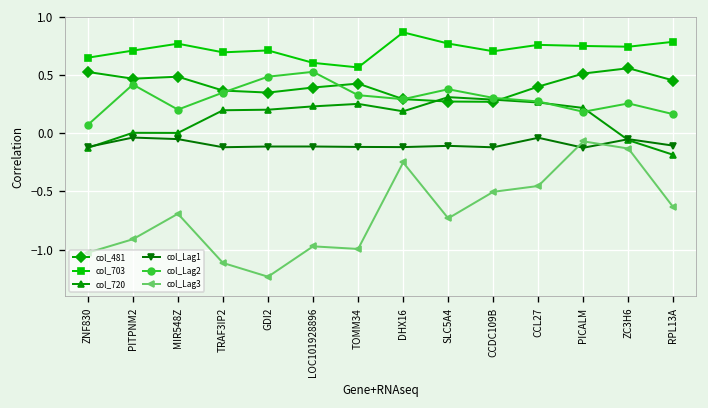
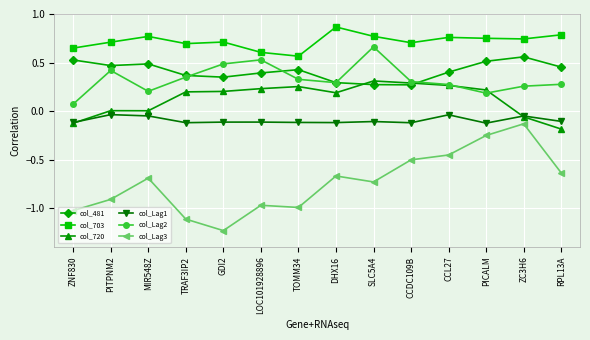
  {
    "col_Lag2": {
      "ZNF830": 0.1,
      "PITPNM2": 0.4,
      "MIR548Z": 0.2,
      "GDI2": 0.5,
      "LOC101928896": 0.5,
      "TOMM34": 0.3,
-     "SLC5A4": 0.4,
+     "SLC5A4": 0.7,
      "PICALM": 0.2,
      "ZC3H6": 0.3,
-     "RPL13A": 0.2
+     "RPL13A": 0.3
    },
    "col_Lag3": {
      "PITPNM2": -0.9,
      "MIR548Z": -0.7,
      "TRAF3IP2": -1.1,
      "GDI2": -1.2,
      "LOC101928896": -1.0,
      "TOMM34": -1.0,
-     "DHX16": -0.3,
+     "DHX16": -0.7,
      "SLC5A4": -0.7,
      "CCDC109B": -0.5,
      "CCL27": -0.5,
-     "PICALM": -0.1,
+     "PICALM": -0.3,
      "ZC3H6": -0.1,
      "RPL13A": -0.6
    }
  }
